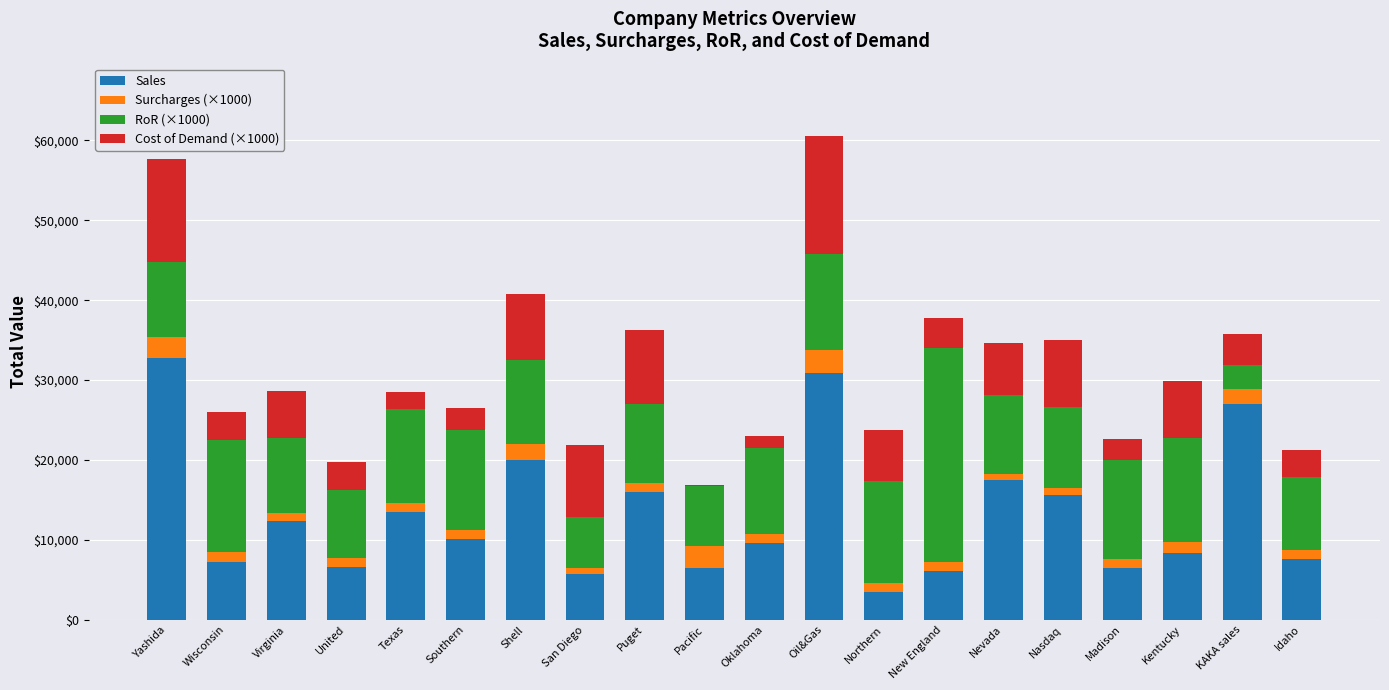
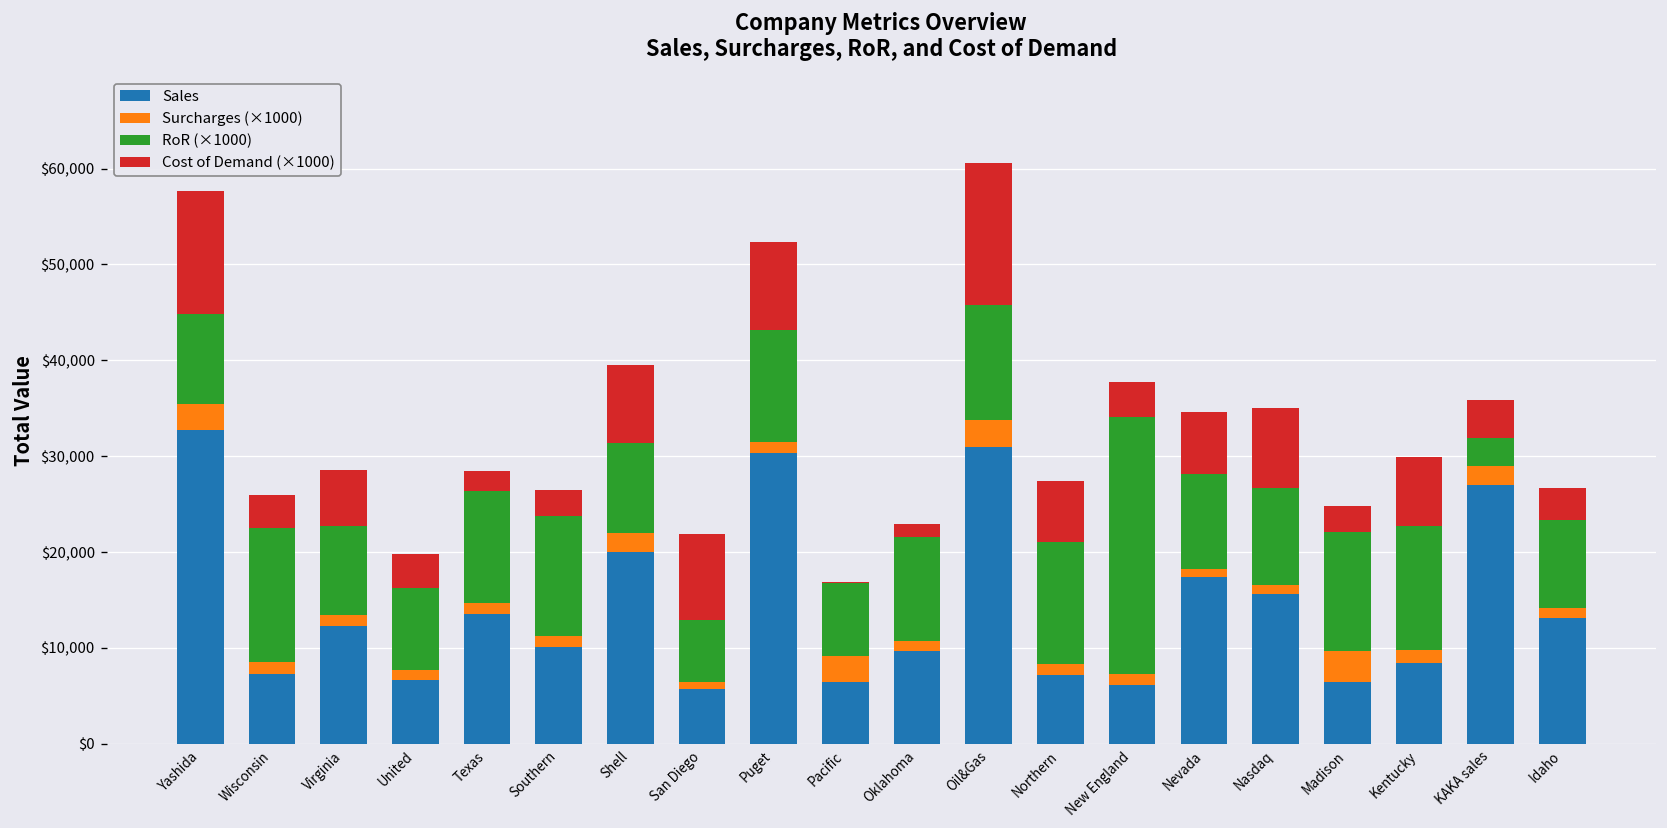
  {
    "Sales": {
      "Yashida": "$33,000",
      "Wisconsin": "$7,000",
      "Virginia": "$12,000",
      "United": "$7,000",
      "Texas": "$14,000",
      "Southern": "$10,000",
      "Shell": "$20,000",
      "San Diego": "$6,000",
-     "Puget": "$16,000",
+     "Puget": "$30,000",
      "Pacific": "$6,000",
      "Oklahoma": "$10,000",
      "Oil&Gas": "$31,000",
-     "Northern": "$3,000",
+     "Northern": "$7,000",
      "New England": "$6,000",
      "Nevada": "$17,000",
      "Nasdaq": "$16,000",
      "Madison": "$6,000",
      "Kentucky": "$8,000",
      "KAKA sales": "$27,000",
-     "Idaho": "$8,000"
+     "Idaho": "$13,000"
    },
    "Surcharges (×1000)": {
      "Yashida": "$3,000",
      "Wisconsin": "$1,000",
      "Virginia": "$1,000",
      "United": "$1,000",
      "Texas": "$1,000",
      "Southern": "$1,000",
      "Shell": "$2,000",
      "San Diego": "$1,000",
      "Puget": "$1,000",
      "Pacific": "$3,000",
      "Oklahoma": "$1,000",
      "Oil&Gas": "$3,000",
      "Northern": "$1,000",
      "New England": "$1,000",
      "Nevada": "$1,000",
      "Nasdaq": "$1,000",
-     "Madison": "$1,000",
+     "Madison": "$3,000",
      "Kentucky": "$1,000",
      "KAKA sales": "$2,000",
      "Idaho": "$1,000"
    },
    "RoR (×1000)": {
      "Yashida": "$9,000",
      "Wisconsin": "$14,000",
      "Virginia": "$9,000",
      "United": "$9,000",
      "Texas": "$12,000",
      "Southern": "$13,000",
-     "Shell": "$11,000",
+     "Shell": "$9,000",
      "San Diego": "$6,000",
-     "Puget": "$10,000",
+     "Puget": "$12,000",
      "Pacific": "$8,000",
      "Oklahoma": "$11,000",
      "Oil&Gas": "$12,000",
      "Northern": "$13,000",
      "New England": "$27,000",
      "Nevada": "$10,000",
      "Nasdaq": "$10,000",
      "Madison": "$12,000",
      "Kentucky": "$13,000",
      "KAKA sales": "$3,000",
      "Idaho": "$9,000"
    },
    "Cost of Demand (×1000)": {
      "Yashida": "$13,000",
      "Wisconsin": "$4,000",
      "Virginia": "$6,000",
      "United": "$4,000",
      "Texas": "$2,000",
      "Southern": "$3,000",
      "Shell": "$8,000",
      "San Diego": "$9,000",
      "Puget": "$9,000",
      "Oklahoma": "$1,000",
      "Oil&Gas": "$15,000",
      "Northern": "$6,000",
      "New England": "$4,000",
      "Nevada": "$7,000",
      "Nasdaq": "$8,000",
      "Madison": "$3,000",
      "Kentucky": "$7,000",
      "KAKA sales": "$4,000",
      "Idaho": "$3,000"
    }
  }
